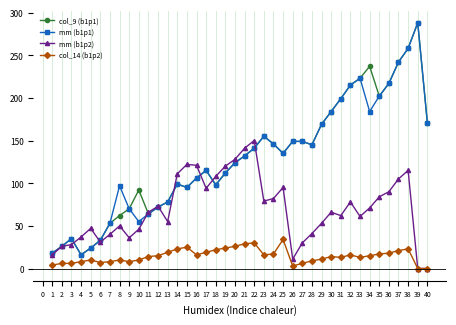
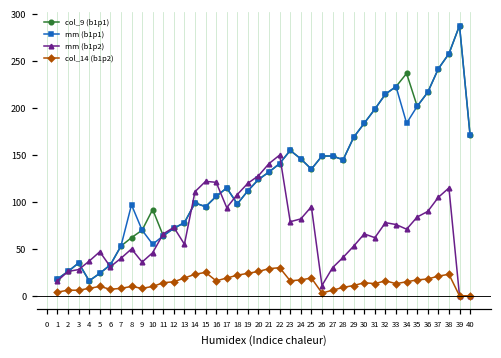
  {
    "col_9 (b1p1)": {
      "8": 60,
      "10": 90,
      "34": 240
    },
    "mm (b1p1)": {
      "8": 100,
      "10": 60,
      "34": 180
    },
    "mm (b1p2)": {
      "3": 30,
      "4": 40,
      "5": 50,
      "7": 40,
      "8": 50,
      "9": 40,
      "10": 50,
      "13": 60,
      "14": 110,
      "15": 120,
      "16": 120,
      "17": 90,
      "18": 110,
      "19": 120,
      "20": 130,
      "21": 140,
      "22": 150,
      "23": 80,
      "24": 80,
      "25": 100,
      "26": 10,
      "27": 30,
      "28": 40,
      "29": 50,
      "30": 70,
      "31": 60,
      "32": 80,
-     "33": 60,
+     "33": 80,
      "34": 70,
      "35": 80,
      "36": 90,
      "37": 110,
      "38": 120
    },
    "col_14 (b1p2)": {
      "1": 0,
      "2": 10,
      "3": 10,
      "4": 10,
      "5": 10,
      "6": 10,
      "7": 10,
      "8": 10,
      "9": 10,
      "10": 10,
      "11": 10,
      "12": 20,
      "13": 20,
      "14": 20,
      "15": 30,
      "16": 20,
      "17": 20,
      "18": 20,
      "19": 20,
      "20": 30,
      "21": 30,
      "22": 30,
      "23": 20,
      "24": 20,
-     "25": 30,
+     "25": 20,
      "26": 0,
      "27": 10,
      "28": 10,
      "29": 10,
      "30": 10,
      "31": 10,
      "32": 20,
      "33": 10,
      "34": 20,
      "35": 20,
      "36": 20,
      "37": 20,
      "38": 20
    }
  }
